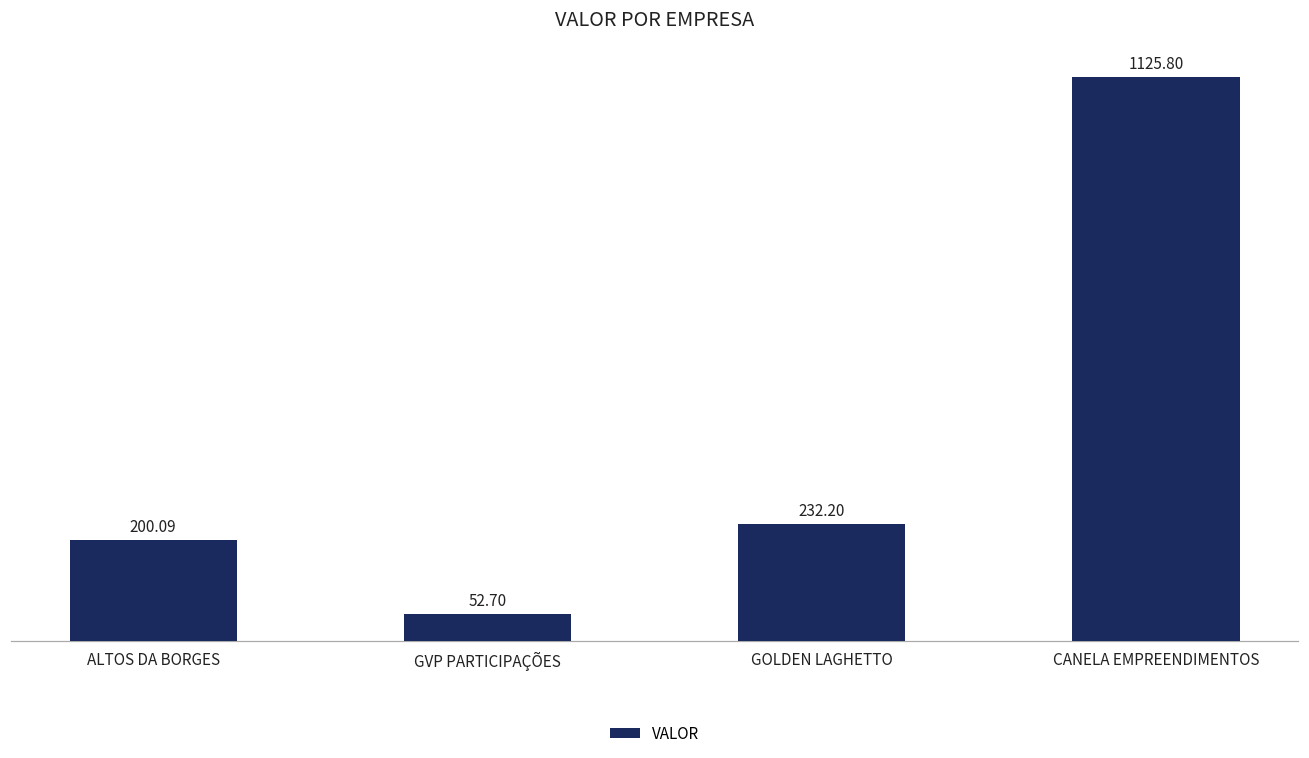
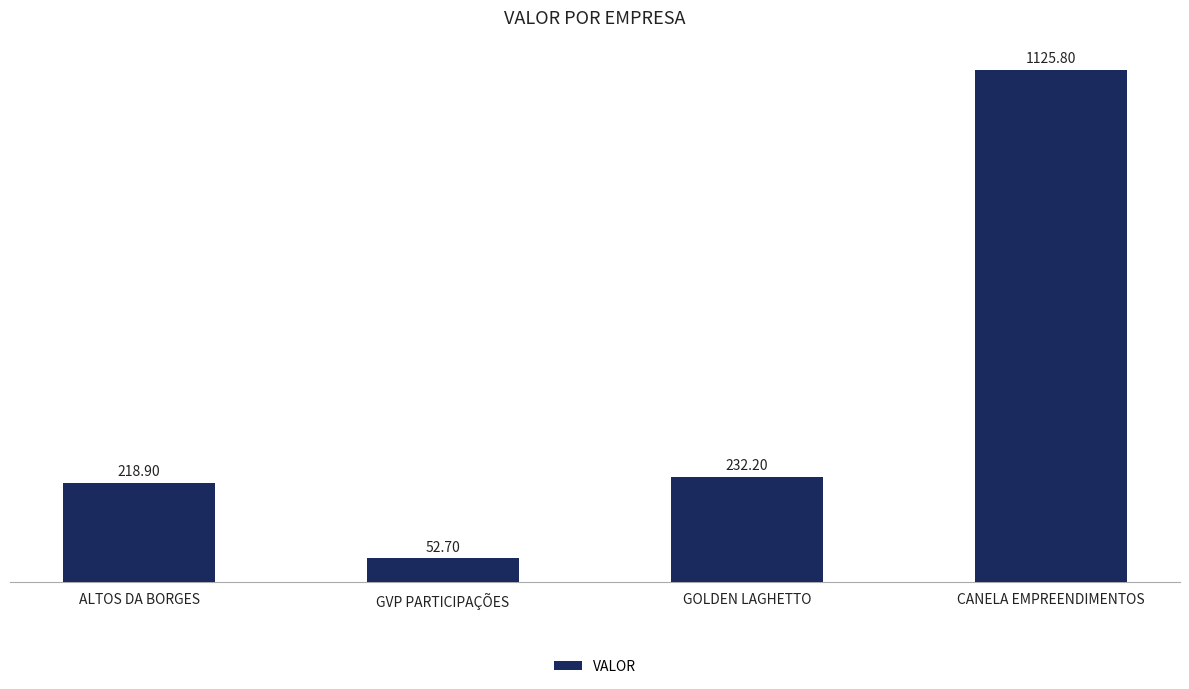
  {
-   "ALTOS DA BORGES": 200.09,
+   "ALTOS DA BORGES": 218.90,
    "GVP PARTICIPAÇÕES": 52.70,
    "GOLDEN LAGHETTO": 232.20,
    "CANELA EMPREENDIMENTOS": 1125.80
  }
